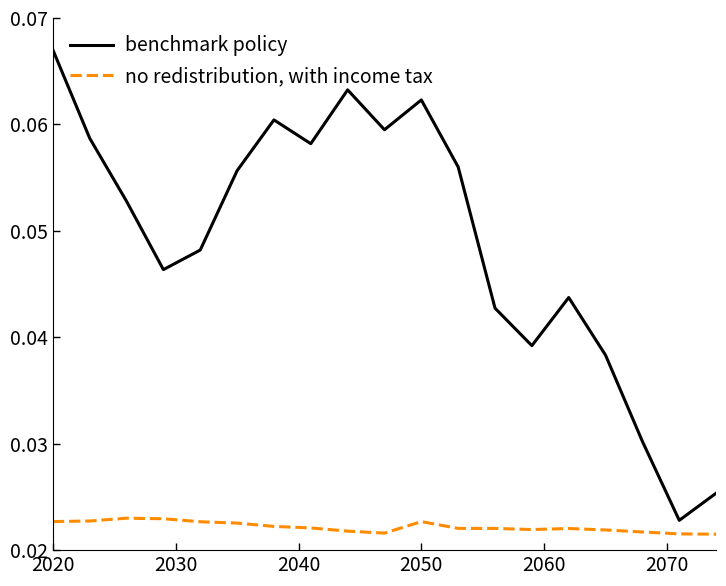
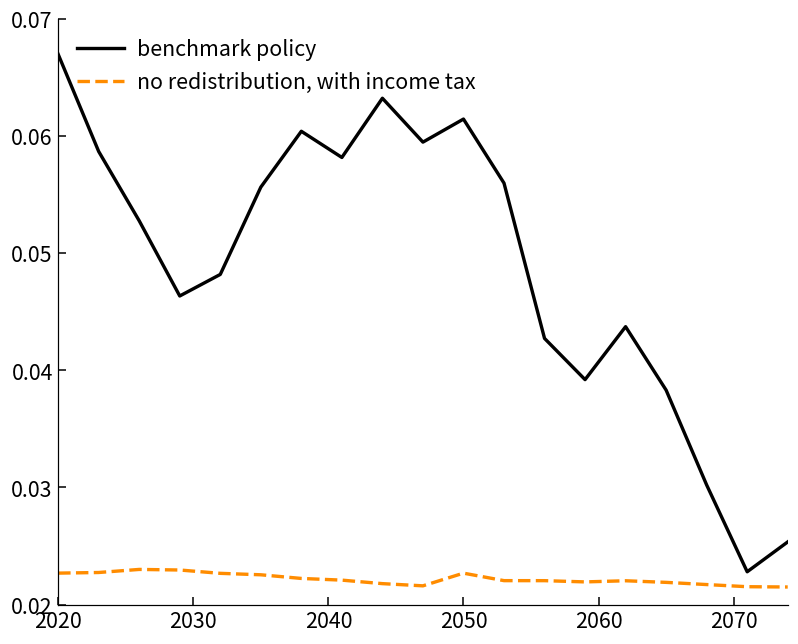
  {
    "benchmark policy": {
      "2020": 0.0670,
-     "2050": 0.0623
+     "2050": 0.0615
    },
    "no redistribution, with income tax": {
      "2020": 0.0227,
      "2050": 0.0227
    }
  }
